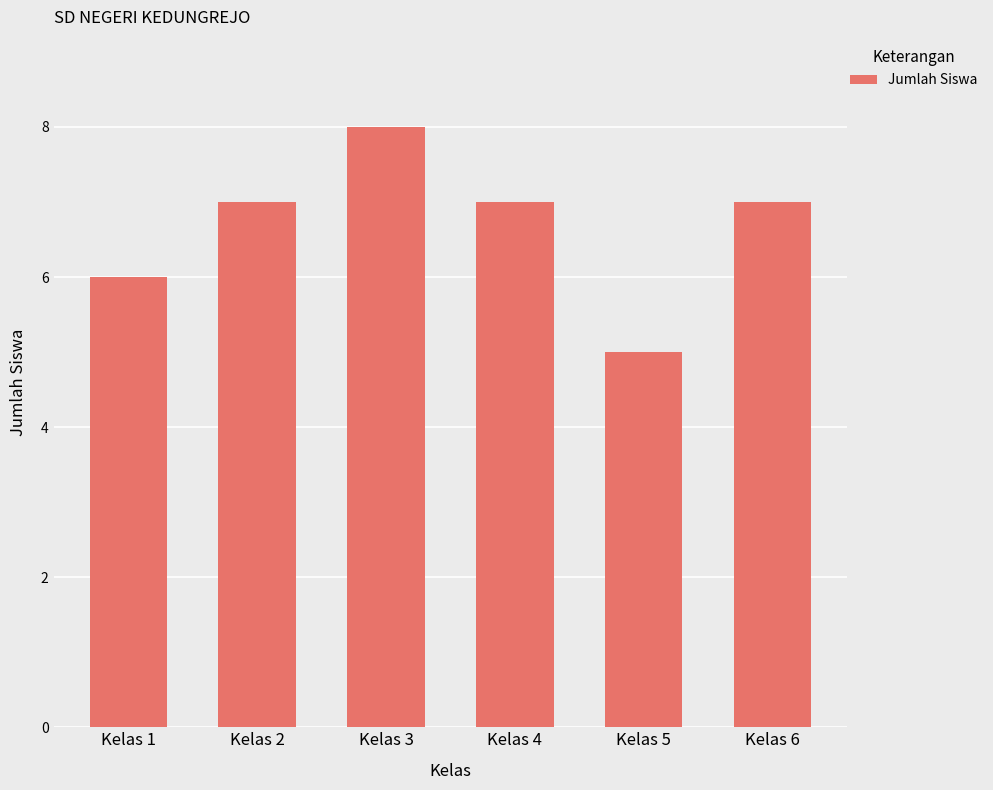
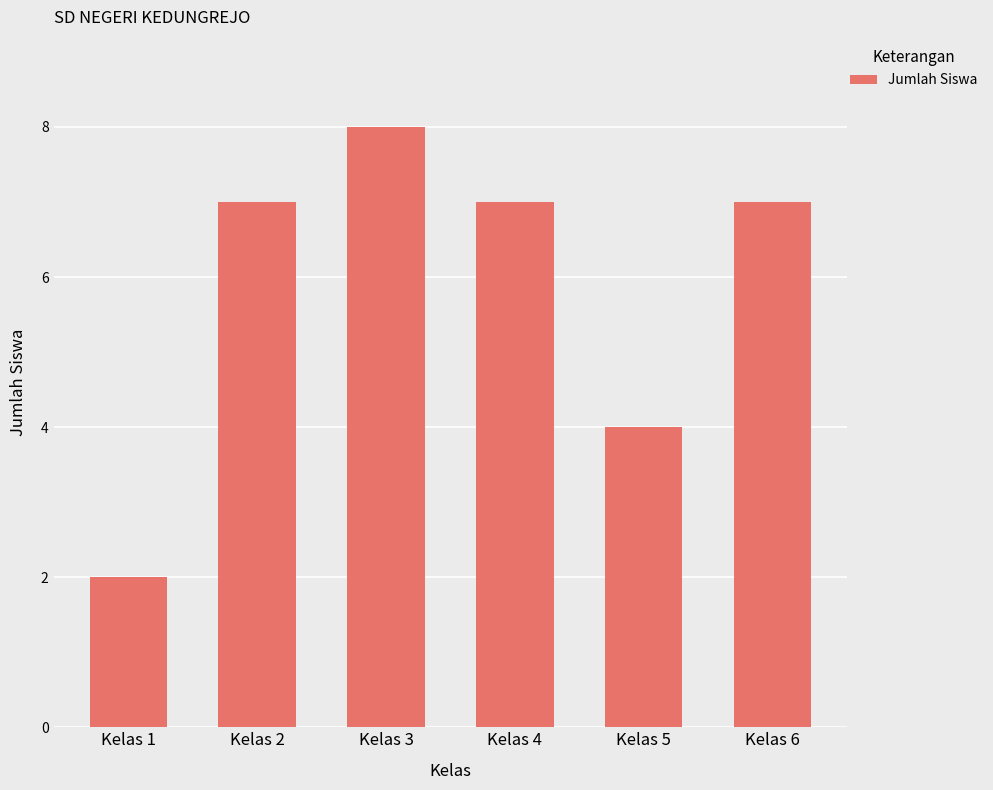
  {
-   "Kelas 1": 6,
+   "Kelas 1": 2,
    "Kelas 2": 7,
    "Kelas 3": 8,
    "Kelas 4": 7,
-   "Kelas 5": 5,
+   "Kelas 5": 4,
    "Kelas 6": 7
  }
